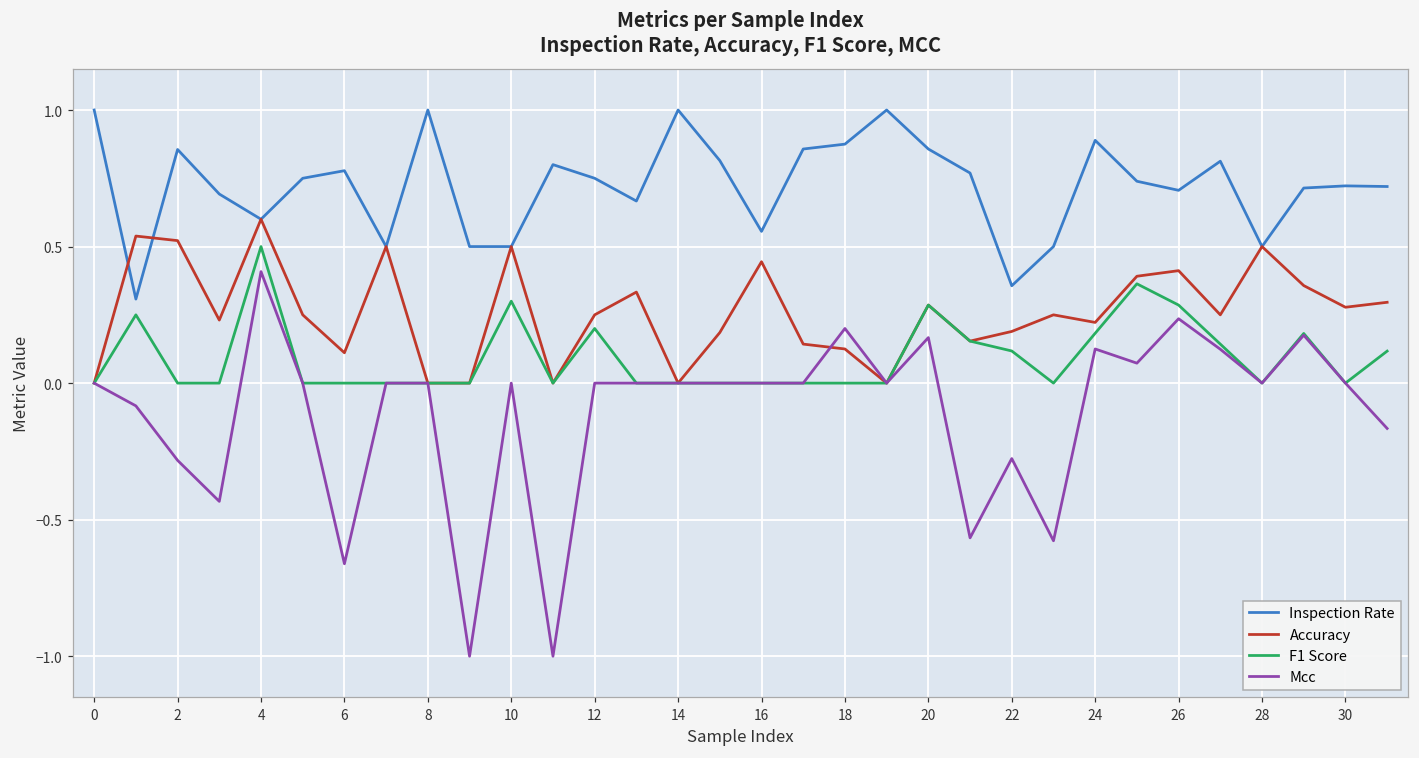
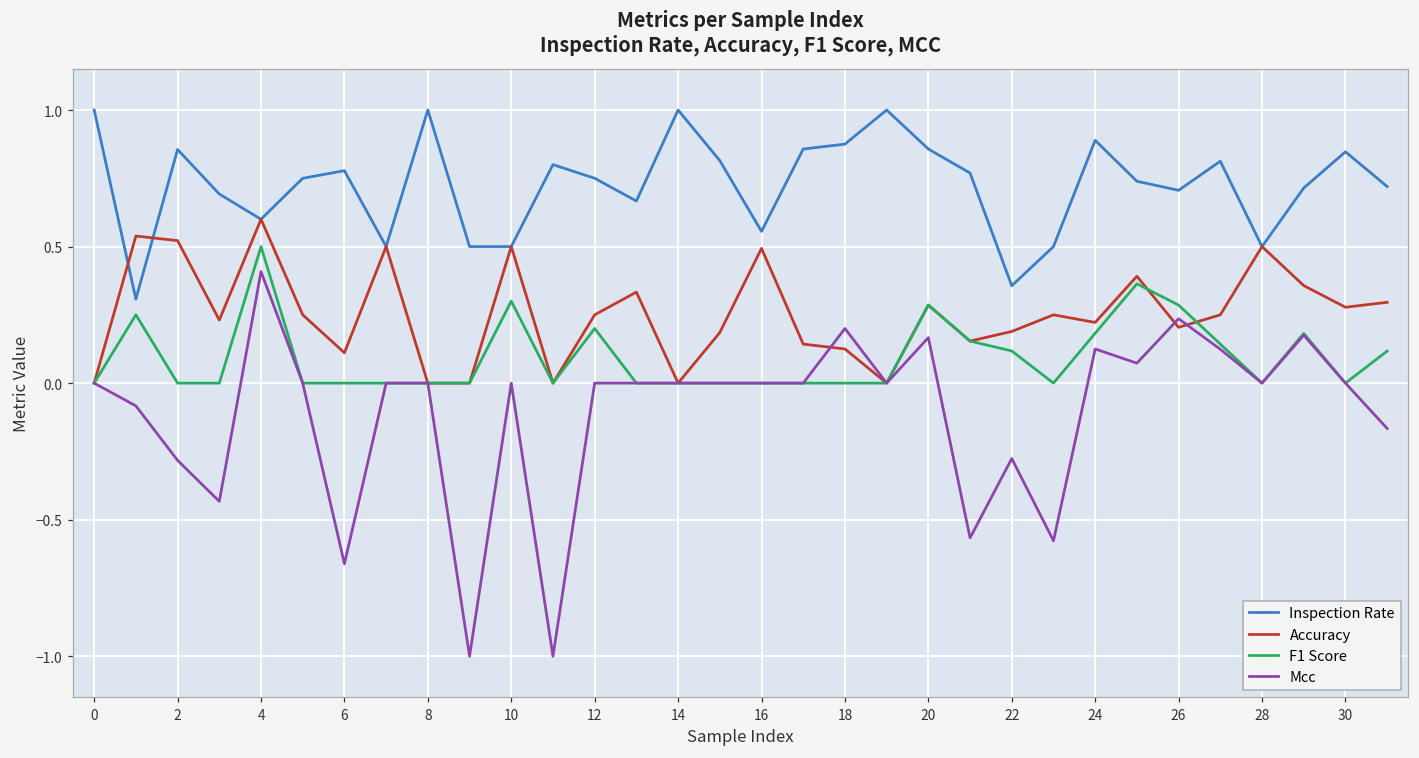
  {
    "Inspection Rate": {
      "0": 1.00,
      "2": 0.86,
      "6": 0.78,
      "8": 1.00,
      "12": 0.75,
      "14": 1.00,
      "16": 0.56,
      "18": 0.88,
      "20": 0.86,
      "22": 0.36,
      "24": 0.89,
      "26": 0.71,
-     "30": 0.72
+     "30": 0.85
    },
    "Accuracy": {
      "2": 0.52,
      "6": 0.11,
      "12": 0.25,
-     "16": 0.44,
+     "16": 0.49,
      "18": 0.13,
      "22": 0.19,
      "24": 0.22,
-     "26": 0.41,
+     "26": 0.20,
      "30": 0.28
    },
    "F1 Score": {
      "2": 0.00,
      "4": 0.50,
      "6": 0.00,
      "10": 0.30,
      "12": 0.20,
      "18": 0.00,
      "22": 0.12,
      "24": 0.18,
      "26": 0.29
    },
    "Mcc": {
      "2": -0.28,
      "4": 0.41,
      "6": -0.66,
      "10": 0.00,
      "12": 0.00,
      "18": 0.20,
      "20": 0.17,
      "22": -0.28,
      "24": 0.13,
      "26": 0.24
    }
  }
